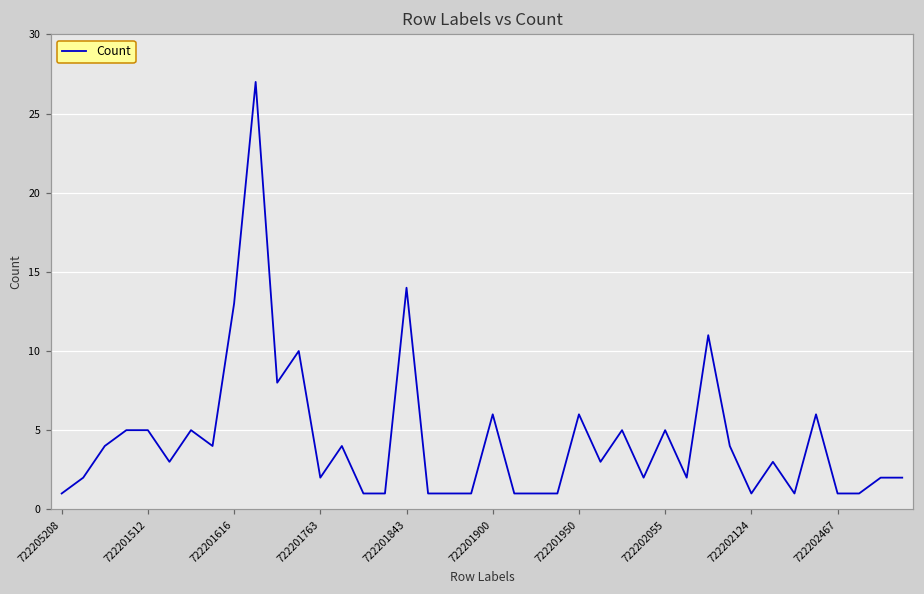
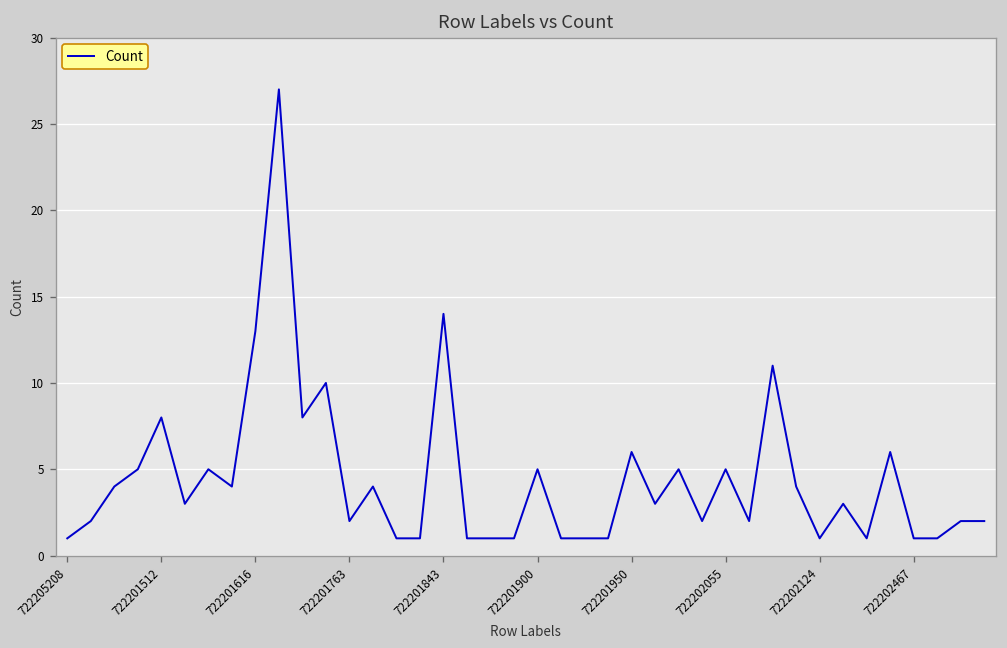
  {
    "722205208": 1,
-   "722201512": 5,
+   "722201512": 8,
    "722201616": 13,
    "722201763": 2,
    "722201843": 14,
-   "722201900": 6,
+   "722201900": 5,
    "722201950": 6,
    "722202055": 5,
    "722202124": 1,
    "722202467": 1
  }
